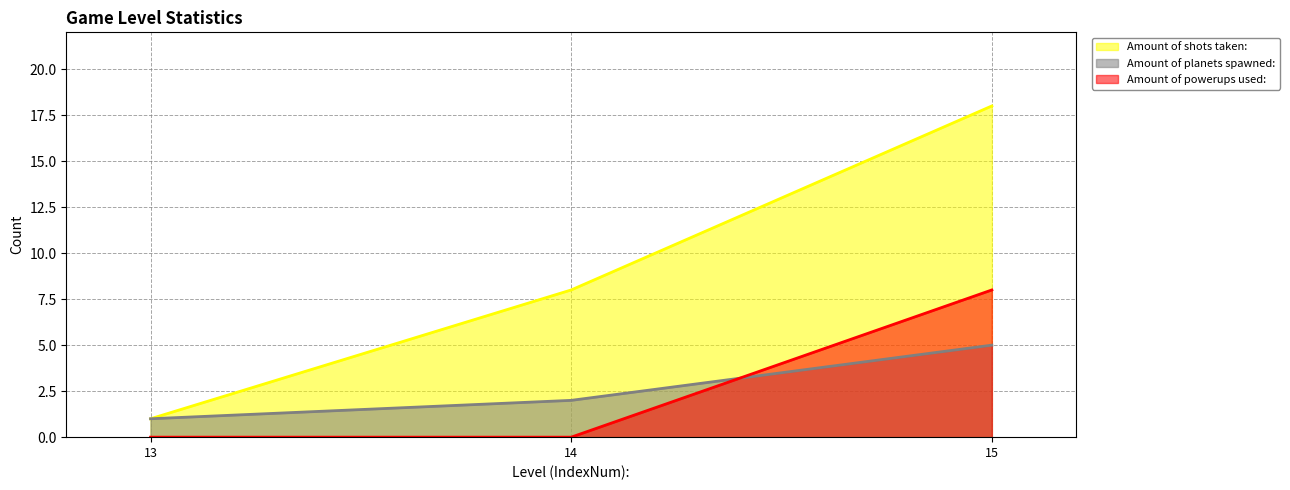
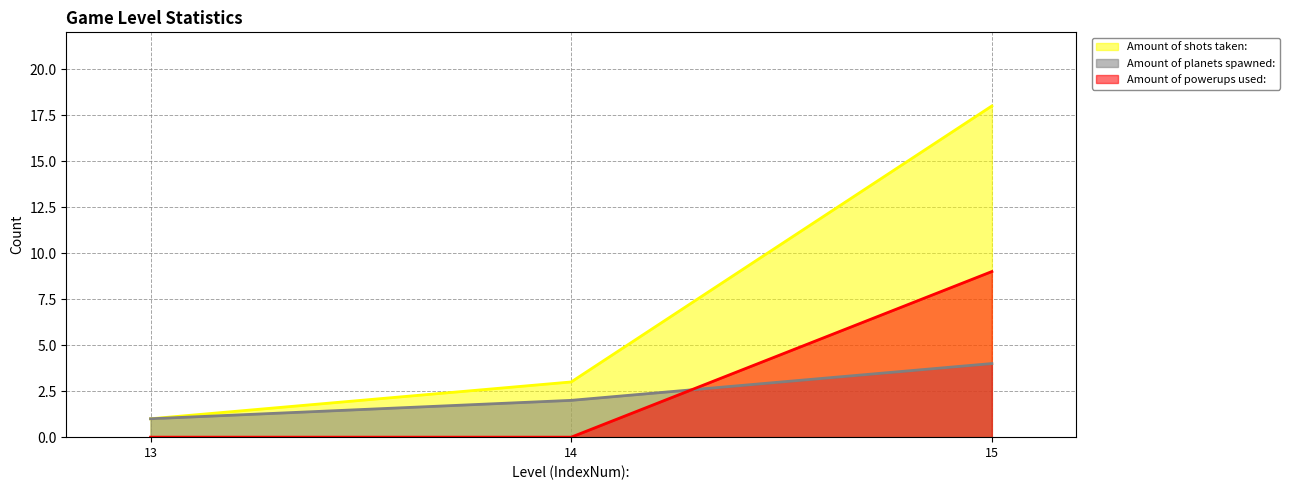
  {
    "Amount of shots taken:": {
-     "14": 8,
+     "14": 3,
      "15": 18
    },
    "Amount of planets spawned:": {
      "14": 2,
-     "15": 5
+     "15": 4
    },
    "Amount of powerups used:": {
      "13": 0,
      "14": 0,
-     "15": 8
+     "15": 9
    }
  }
